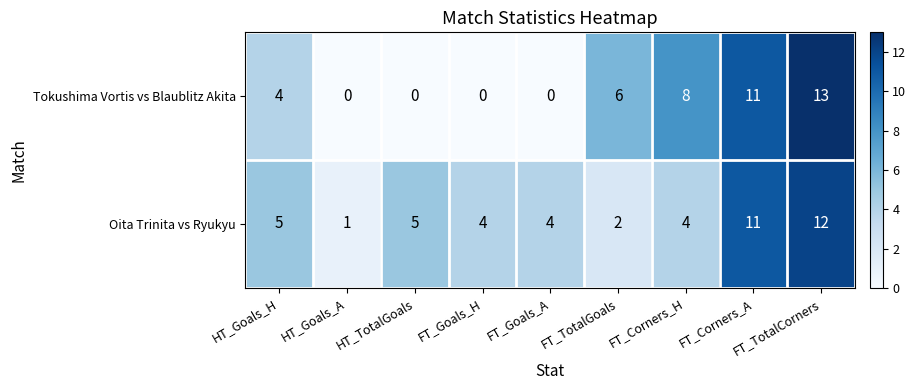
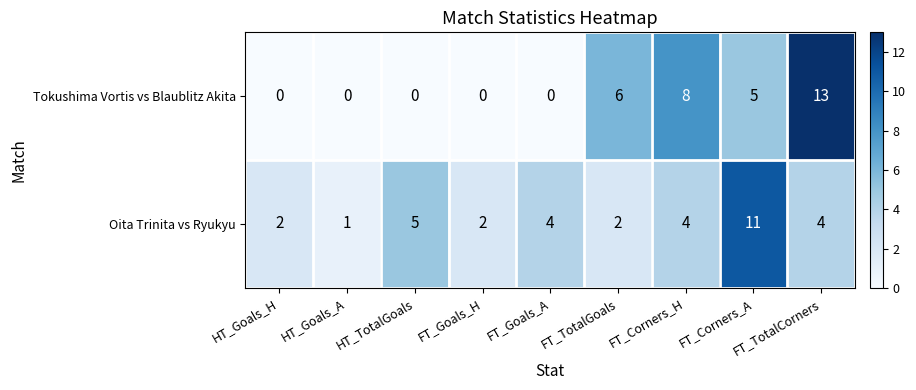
  {
    "Tokushima Vortis vs Blaublitz Akita": {
-     "HT_Goals_H": 4,
+     "HT_Goals_H": 0,
      "HT_Goals_A": 0,
      "HT_TotalGoals": 0,
      "FT_Goals_H": 0,
      "FT_Goals_A": 0,
      "FT_TotalGoals": 6,
      "FT_Corners_H": 8,
-     "FT_Corners_A": 11,
+     "FT_Corners_A": 5,
      "FT_TotalCorners": 13
    },
    "Oita Trinita vs Ryukyu": {
-     "HT_Goals_H": 5,
+     "HT_Goals_H": 2,
      "HT_Goals_A": 1,
      "HT_TotalGoals": 5,
-     "FT_Goals_H": 4,
+     "FT_Goals_H": 2,
      "FT_Goals_A": 4,
      "FT_TotalGoals": 2,
      "FT_Corners_H": 4,
      "FT_Corners_A": 11,
-     "FT_TotalCorners": 12
+     "FT_TotalCorners": 4
    }
  }
